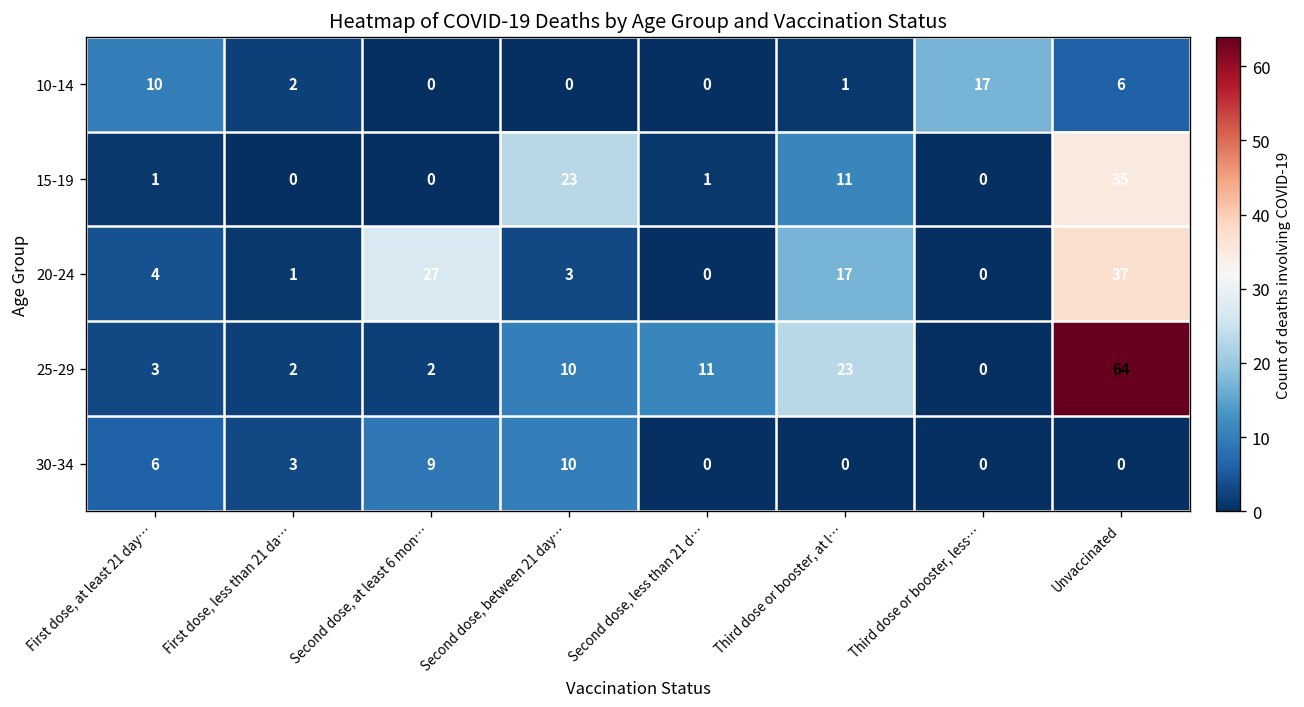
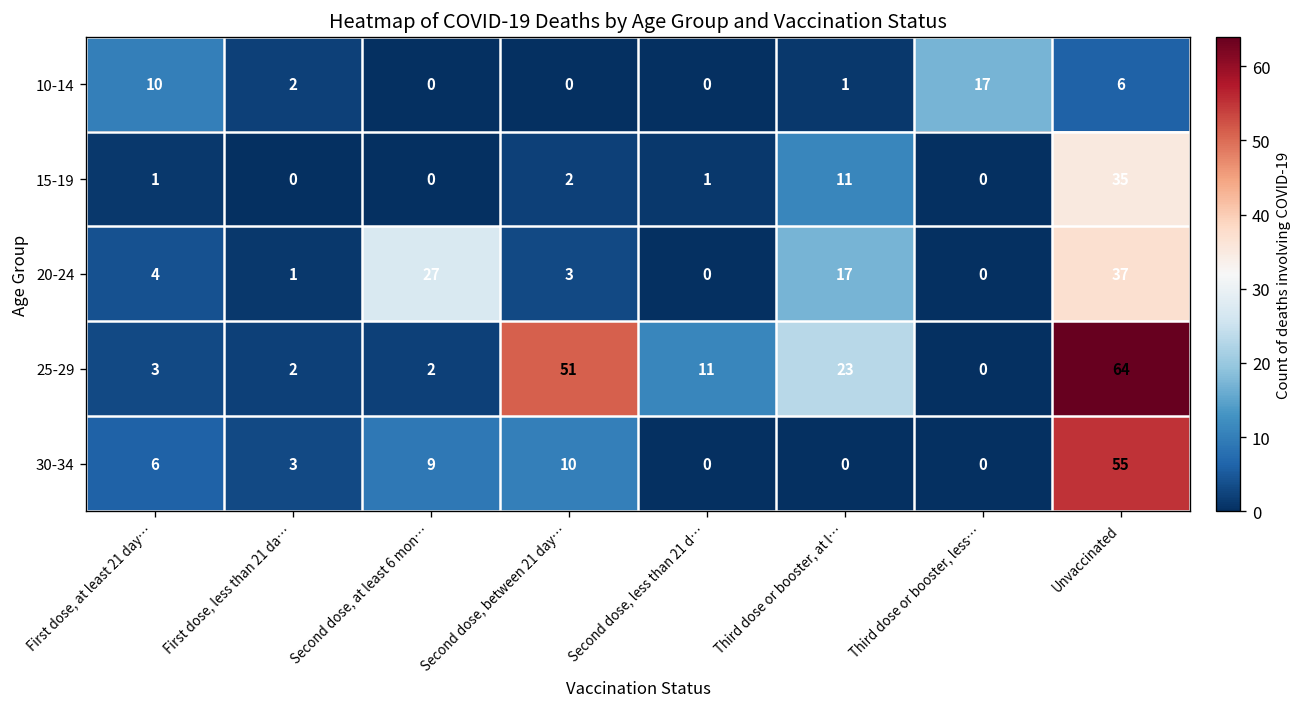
  {
    "10-14": {
      "First dose, at least 21 day…": 10,
      "First dose, less than 21 da…": 2,
      "Second dose, at least 6 mon…": 0,
      "Second dose, between 21 day…": 0,
      "Second dose, less than 21 d…": 0,
      "Third dose or booster, at l…": 1,
      "Third dose or booster, less…": 17,
      "Unvaccinated": 6
    },
    "15-19": {
      "First dose, at least 21 day…": 1,
      "First dose, less than 21 da…": 0,
      "Second dose, at least 6 mon…": 0,
-     "Second dose, between 21 day…": 23,
+     "Second dose, between 21 day…": 2,
      "Second dose, less than 21 d…": 1,
      "Third dose or booster, at l…": 11,
      "Third dose or booster, less…": 0
    },
    "20-24": {
      "First dose, at least 21 day…": 4,
      "First dose, less than 21 da…": 1,
      "Second dose, between 21 day…": 3,
      "Second dose, less than 21 d…": 0,
      "Third dose or booster, at l…": 17,
      "Third dose or booster, less…": 0
    },
    "25-29": {
      "First dose, at least 21 day…": 3,
      "First dose, less than 21 da…": 2,
      "Second dose, at least 6 mon…": 2,
-     "Second dose, between 21 day…": 10,
+     "Second dose, between 21 day…": 51,
      "Second dose, less than 21 d…": 11,
      "Third dose or booster, at l…": 23,
      "Third dose or booster, less…": 0,
      "Unvaccinated": 64
    },
    "30-34": {
      "First dose, at least 21 day…": 6,
      "First dose, less than 21 da…": 3,
      "Second dose, at least 6 mon…": 9,
      "Second dose, between 21 day…": 10,
      "Second dose, less than 21 d…": 0,
      "Third dose or booster, at l…": 0,
      "Third dose or booster, less…": 0,
-     "Unvaccinated": 0
+     "Unvaccinated": 55
    }
  }
